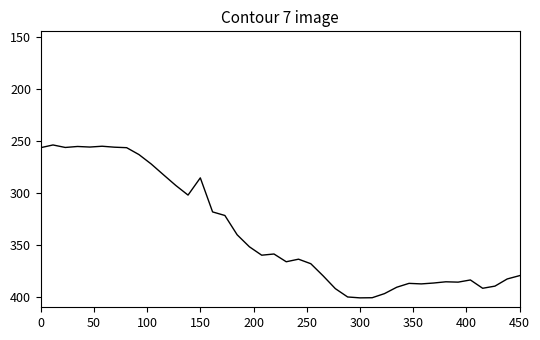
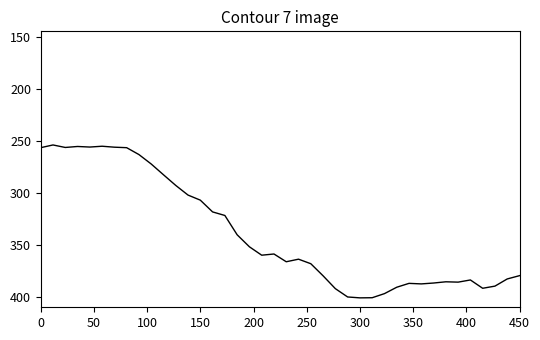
  {
    "0": 257,
-   "150": 286,
+   "150": 307,
    "300": 401,
    "450": 380
  }
